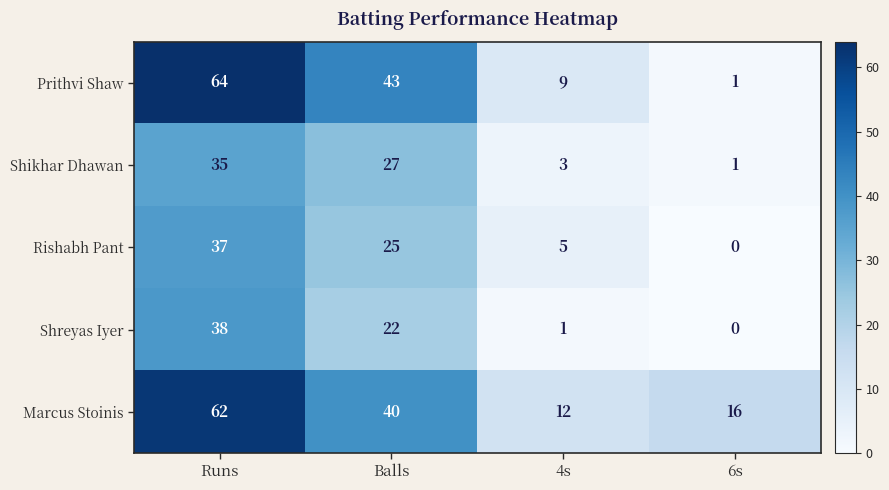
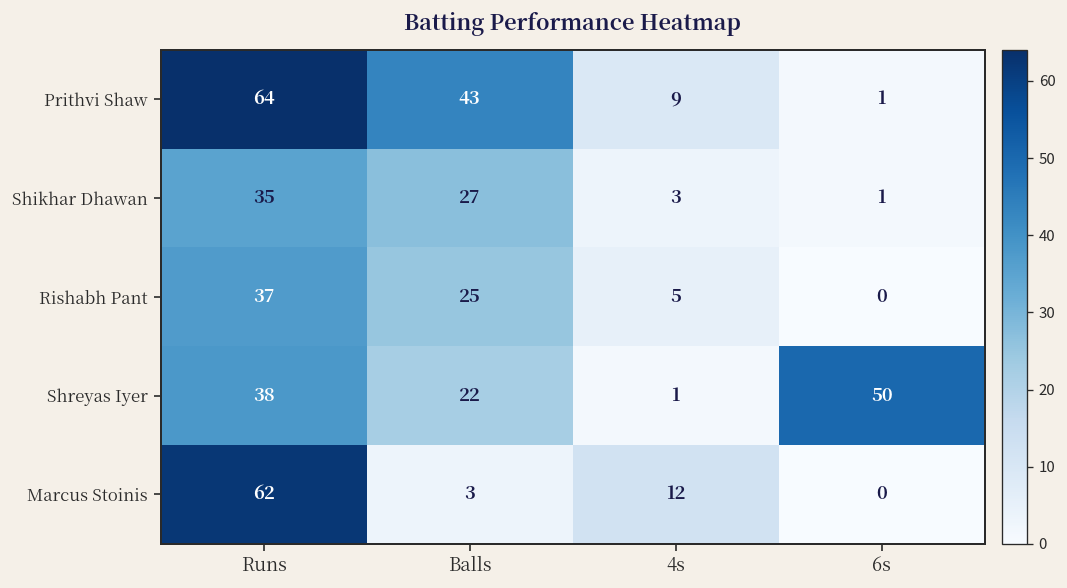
  {
    "Prithvi Shaw": {
      "Runs": 64,
      "Balls": 43,
      "4s": 9,
      "6s": 1
    },
    "Shikhar Dhawan": {
      "Runs": 35,
      "Balls": 27,
      "4s": 3,
      "6s": 1
    },
    "Rishabh Pant": {
      "Runs": 37,
      "Balls": 25,
      "4s": 5,
      "6s": 0
    },
    "Shreyas Iyer": {
      "Runs": 38,
      "Balls": 22,
      "4s": 1,
-     "6s": 0
+     "6s": 50
    },
    "Marcus Stoinis": {
      "Runs": 62,
-     "Balls": 40,
+     "Balls": 3,
      "4s": 12,
-     "6s": 16
+     "6s": 0
    }
  }
